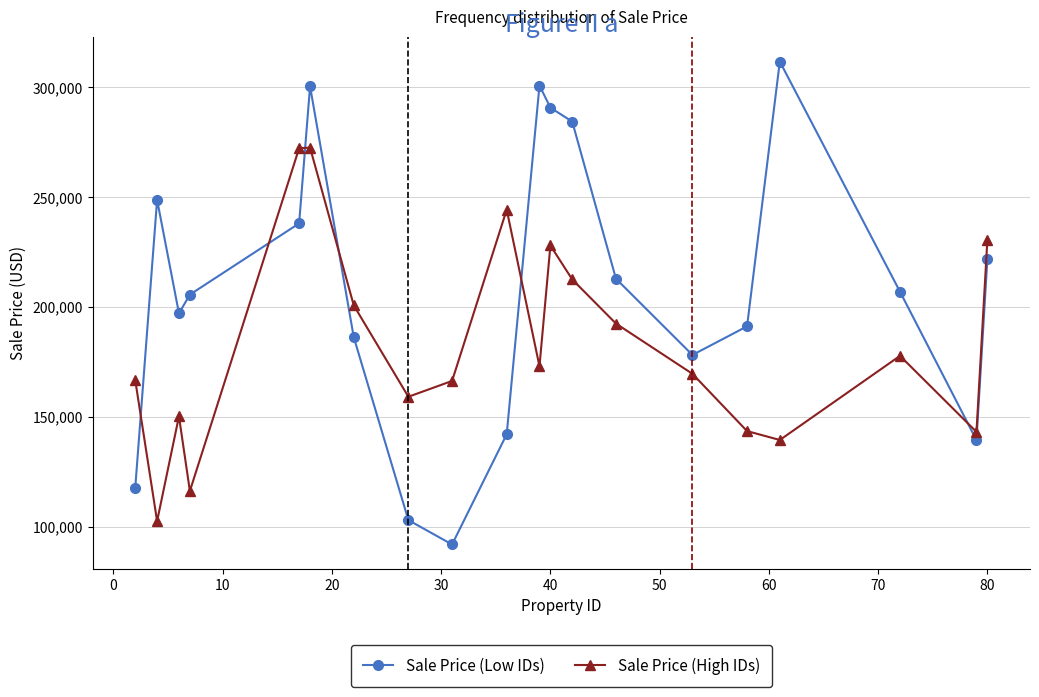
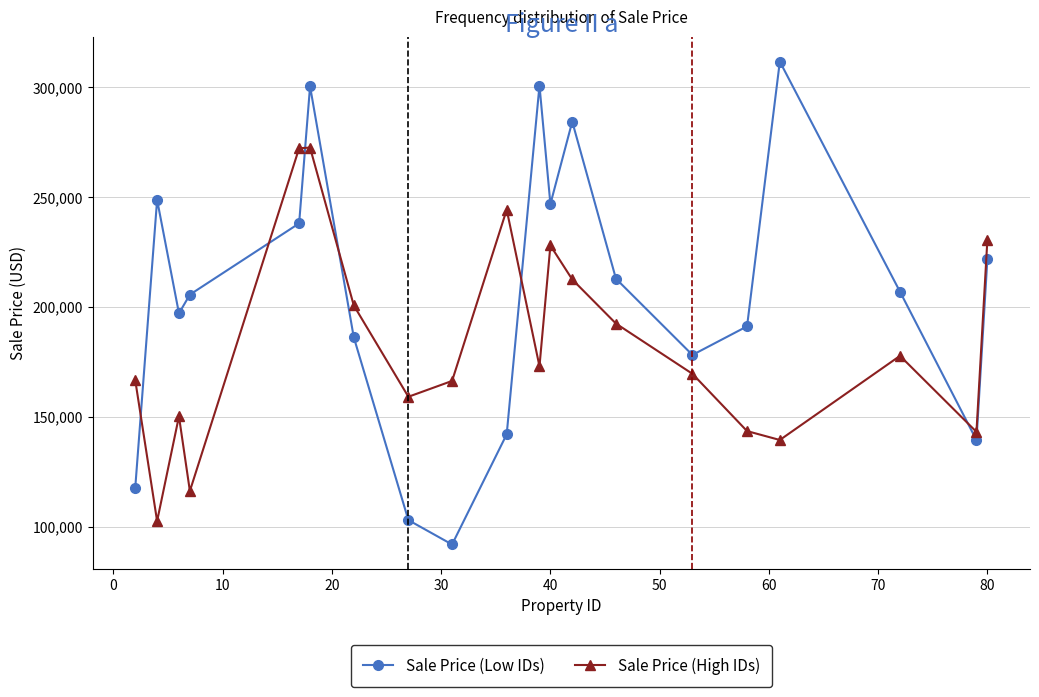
  {
    "Sale Price (Low IDs)": {
-     "40": "291,000",
+     "40": "247,000",
      "80": "222,000"
    },
    "Sale Price (High IDs)": {
      "40": "228,000",
      "80": "231,000"
    }
  }
